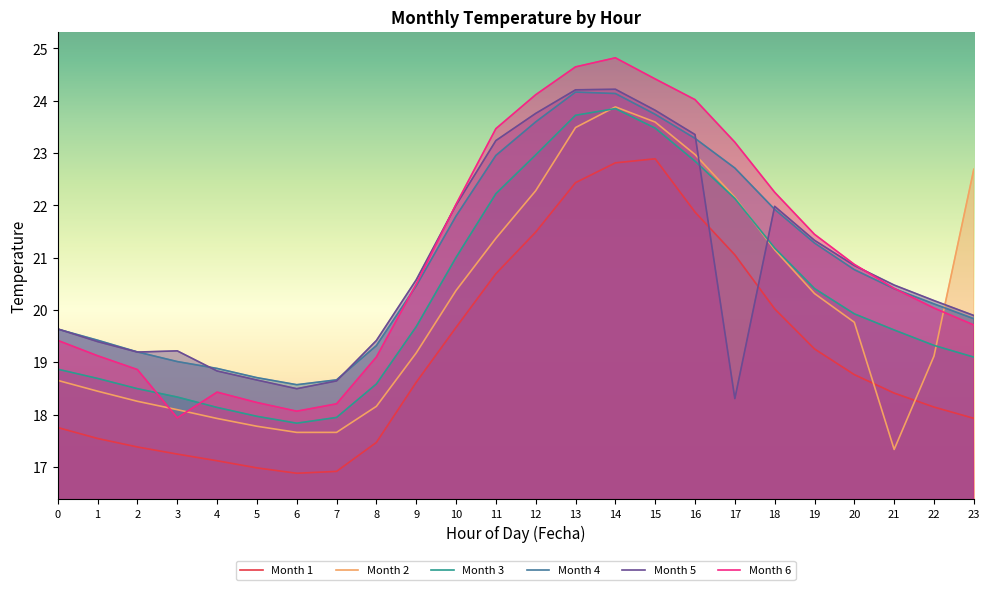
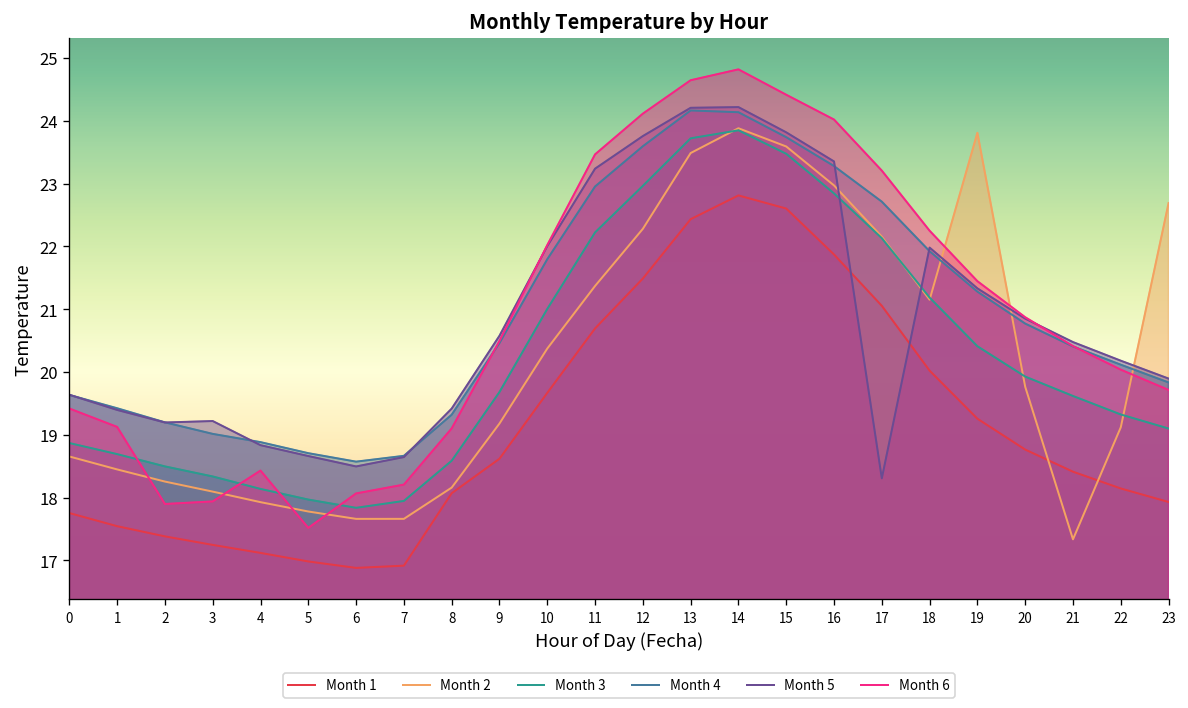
  {
    "Month 1": {
      "0": 17.8,
      "1": 17.5,
      "2": 17.4,
      "3": 17.2,
      "4": 17.1,
      "5": 17.0,
      "6": 16.9,
      "7": 16.9,
-     "8": 17.5,
+     "8": 18.1,
      "9": 18.6,
      "10": 19.7,
      "11": 20.7,
      "12": 21.5,
      "13": 22.4,
      "14": 22.8,
-     "15": 22.9,
+     "15": 22.6,
      "16": 21.9,
      "17": 21.1,
      "18": 20.0,
      "19": 19.3,
      "20": 18.8,
      "21": 18.4,
      "22": 18.1,
      "23": 17.9
    },
    "Month 2": {
      "0": 18.7,
      "1": 18.4,
      "2": 18.3,
      "3": 18.1,
      "4": 17.9,
      "5": 17.8,
      "6": 17.7,
      "7": 17.7,
      "8": 18.2,
      "9": 19.2,
      "10": 20.4,
      "11": 21.4,
      "12": 22.3,
      "13": 23.5,
      "15": 23.6,
      "16": 23.0,
-     "19": 20.3,
+     "19": 23.8,
      "20": 19.8,
      "21": 17.3,
      "22": 19.1,
      "23": 22.7
    },
    "Month 5": {
      "3": 19.2,
      "4": 18.8,
      "6": 18.5,
      "8": 19.4,
      "9": 20.6,
      "11": 23.2,
      "12": 23.8,
      "14": 24.2,
      "15": 23.8,
      "16": 23.4,
      "17": 18.3,
      "18": 22.0,
      "19": 21.3,
      "21": 20.5,
      "22": 20.2,
      "23": 19.9
    },
    "Month 6": {
      "0": 19.4,
      "1": 19.1,
-     "2": 18.9,
+     "2": 17.9,
      "3": 17.9,
      "4": 18.4,
-     "5": 18.2,
+     "5": 17.5,
      "6": 18.1,
      "7": 18.2,
      "8": 19.1,
      "11": 23.5,
      "12": 24.1,
      "13": 24.6,
      "14": 24.8,
      "15": 24.4,
      "16": 24.0,
      "17": 23.2,
      "18": 22.2,
      "19": 21.4,
      "22": 20.0,
      "23": 19.7
    }
  }
